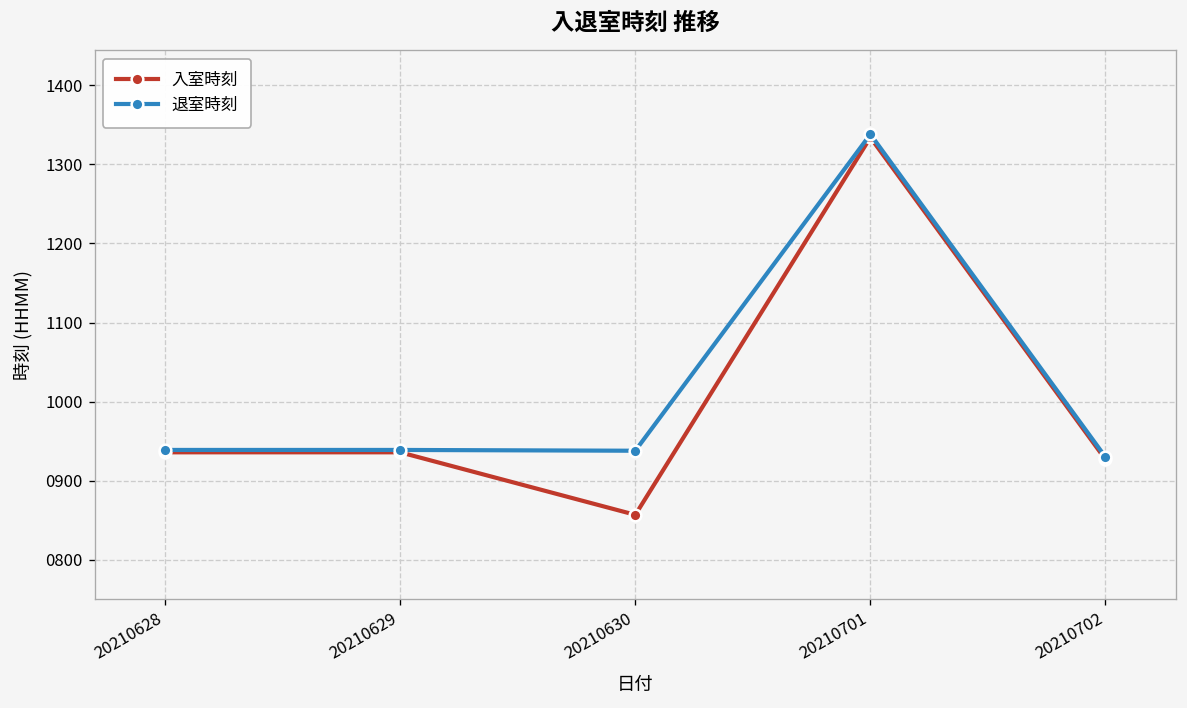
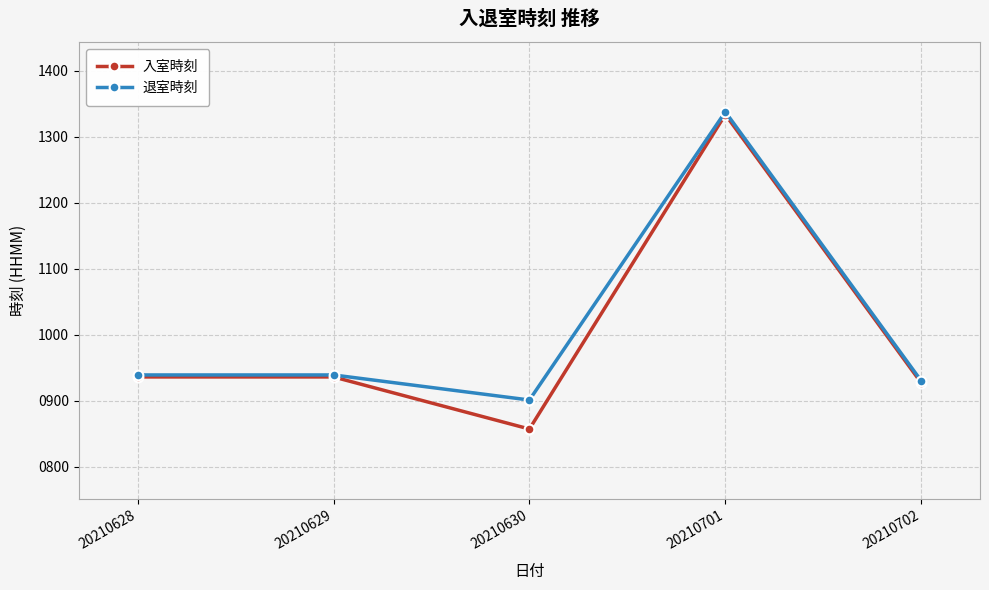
  {
    "入室時刻": {
      "20210630": 860,
      "20210701": 1330
    },
    "退室時刻": {
-     "20210630": 940,
+     "20210630": 900,
      "20210701": 1340
    }
  }
